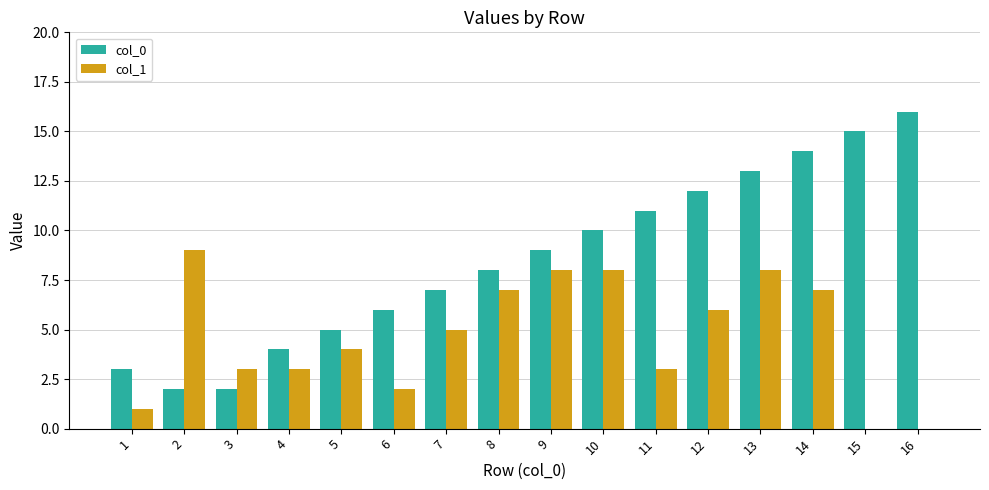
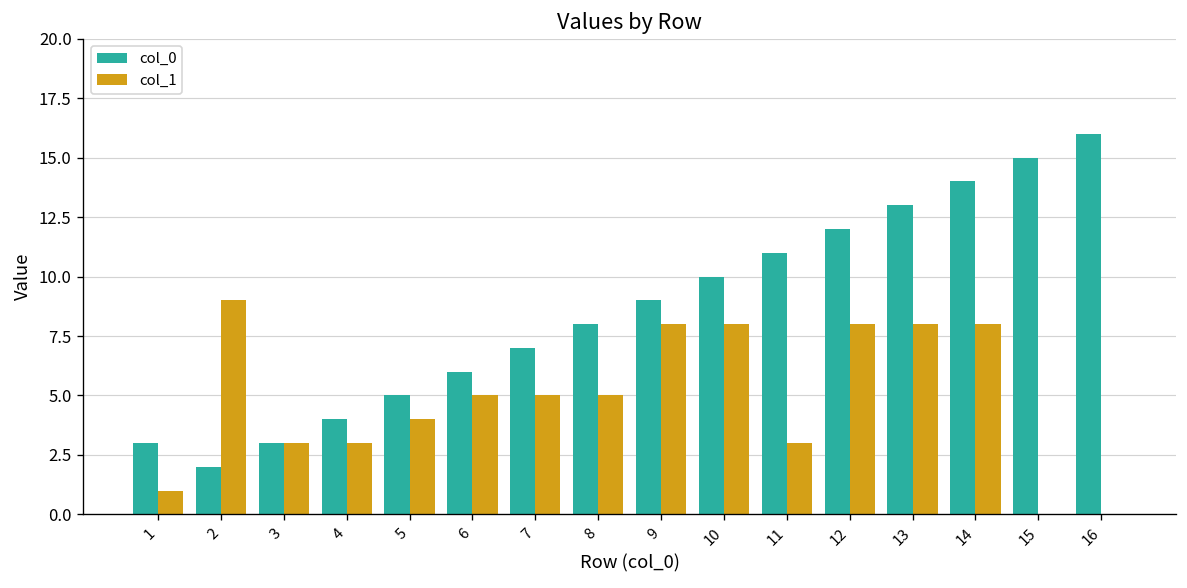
  {
    "col_0": {
      "1": 3,
      "2": 2,
-     "3": 2,
+     "3": 3,
      "4": 4,
      "5": 5,
      "6": 6,
      "7": 7,
      "8": 8,
      "9": 9,
      "10": 10,
      "11": 11,
      "12": 12,
      "13": 13,
      "14": 14,
      "15": 15,
      "16": 16
    },
    "col_1": {
      "1": 1,
      "2": 9,
      "3": 3,
      "4": 3,
      "5": 4,
-     "6": 2,
+     "6": 5,
      "7": 5,
-     "8": 7,
+     "8": 5,
      "9": 8,
      "10": 8,
      "11": 3,
-     "12": 6,
+     "12": 8,
      "13": 8,
-     "14": 7,
+     "14": 8,
      "15": 0,
      "16": 0
    }
  }
